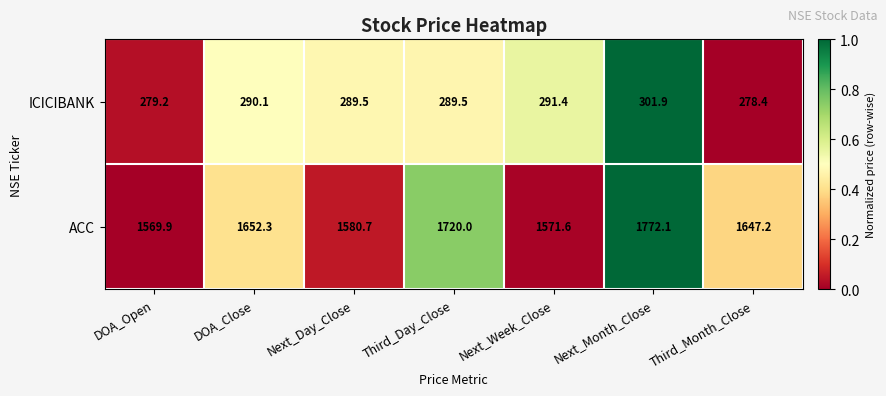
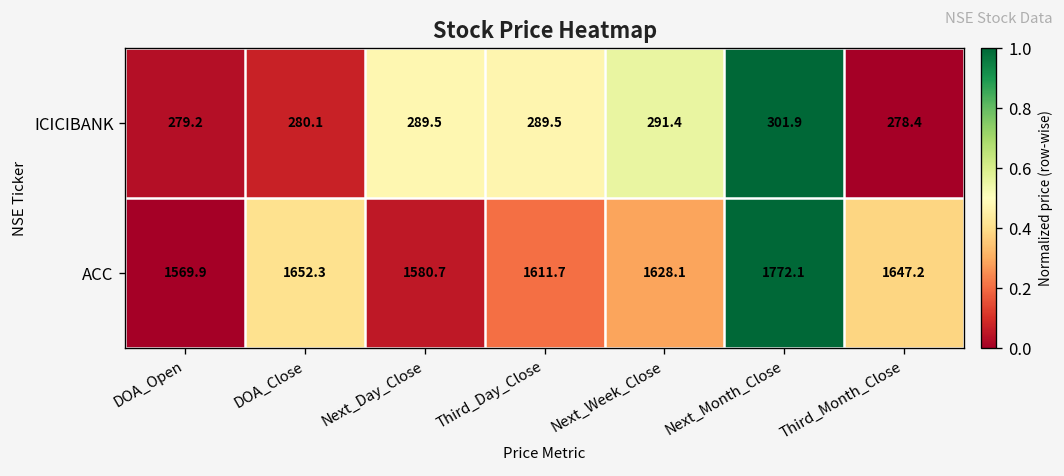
  {
    "ICICIBANK": {
      "DOA_Open": 279.2,
-     "DOA_Close": 290.1,
+     "DOA_Close": 280.1,
      "Next_Day_Close": 289.5,
      "Third_Day_Close": 289.5,
      "Next_Week_Close": 291.4,
      "Next_Month_Close": 301.9,
      "Third_Month_Close": 278.4
    },
    "ACC": {
      "DOA_Open": 1569.9,
      "DOA_Close": 1652.3,
      "Next_Day_Close": 1580.7,
-     "Third_Day_Close": 1720.0,
-     "Next_Week_Close": 1571.6,
+     "Third_Day_Close": 1611.7,
+     "Next_Week_Close": 1628.1,
      "Next_Month_Close": 1772.1,
      "Third_Month_Close": 1647.2
    }
  }
